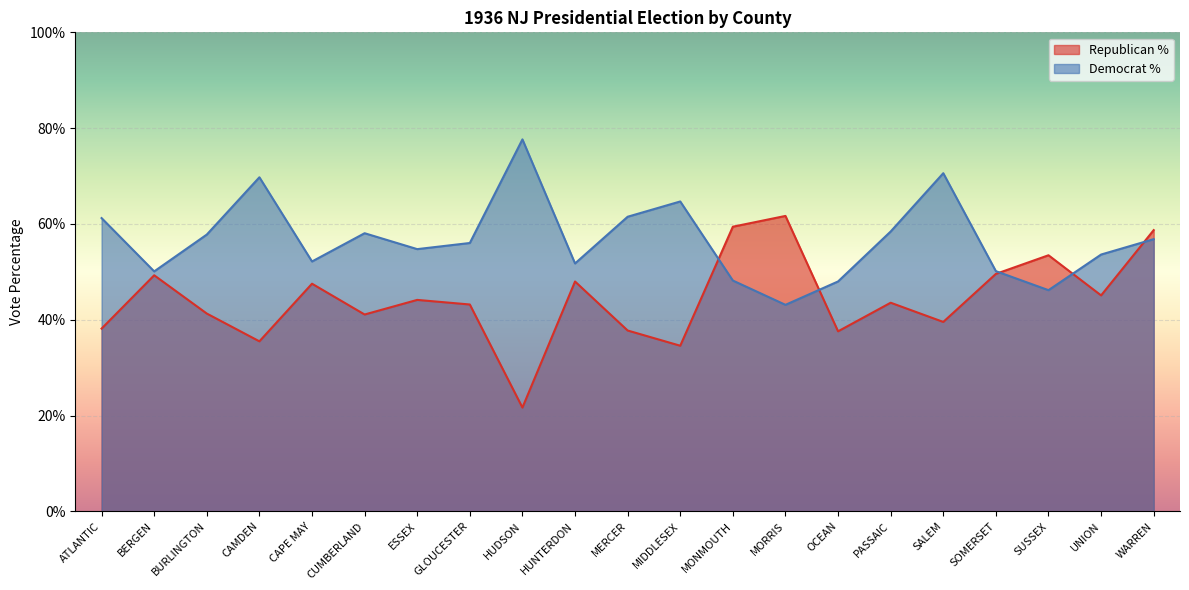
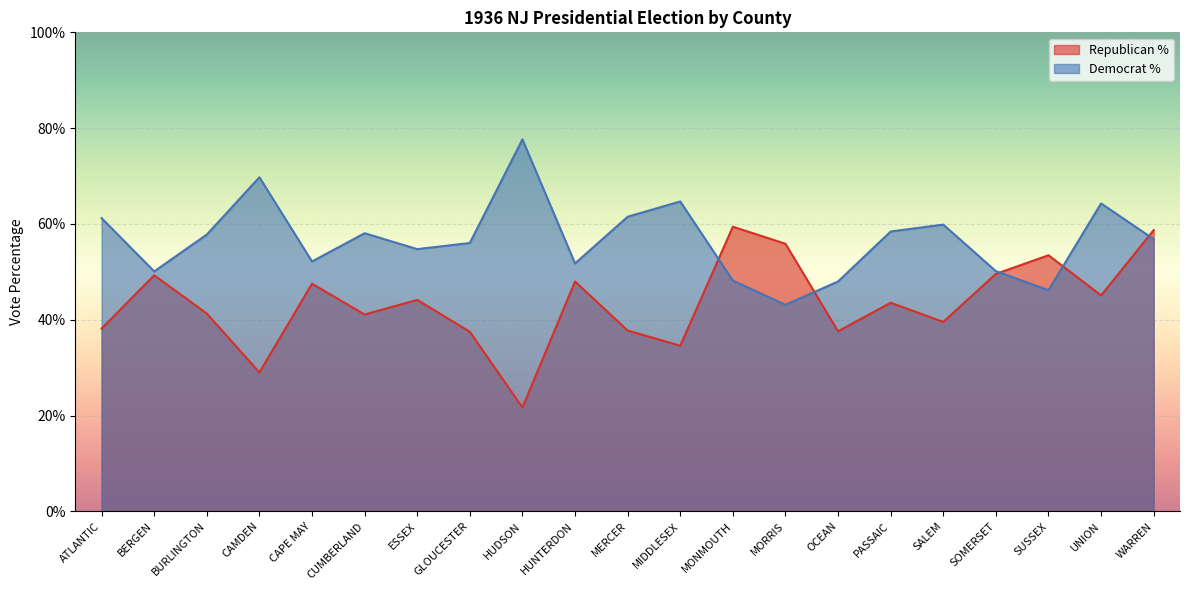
  {
    "Republican %": {
      "ATLANTIC": "38%",
      "BERGEN": "49%",
      "BURLINGTON": "41%",
-     "CAMDEN": "35%",
+     "CAMDEN": "29%",
      "CAPE MAY": "48%",
      "CUMBERLAND": "41%",
      "ESSEX": "44%",
-     "GLOUCESTER": "43%",
+     "GLOUCESTER": "37%",
      "HUDSON": "22%",
      "HUNTERDON": "48%",
      "MERCER": "38%",
      "MIDDLESEX": "35%",
      "MONMOUTH": "59%",
-     "MORRIS": "62%",
+     "MORRIS": "56%",
      "OCEAN": "38%",
      "PASSAIC": "44%",
      "SALEM": "40%",
      "SOMERSET": "50%",
      "SUSSEX": "53%",
      "UNION": "45%",
      "WARREN": "59%"
    },
    "Democrat %": {
      "ATLANTIC": "61%",
      "BERGEN": "50%",
      "BURLINGTON": "58%",
      "CAMDEN": "70%",
      "CAPE MAY": "52%",
      "CUMBERLAND": "58%",
      "ESSEX": "55%",
      "GLOUCESTER": "56%",
      "HUDSON": "78%",
      "HUNTERDON": "52%",
      "MERCER": "62%",
      "MIDDLESEX": "65%",
      "MONMOUTH": "48%",
      "MORRIS": "43%",
      "OCEAN": "48%",
      "PASSAIC": "58%",
-     "SALEM": "71%",
+     "SALEM": "60%",
      "SOMERSET": "50%",
      "SUSSEX": "46%",
-     "UNION": "54%",
+     "UNION": "64%",
      "WARREN": "57%"
    }
  }
